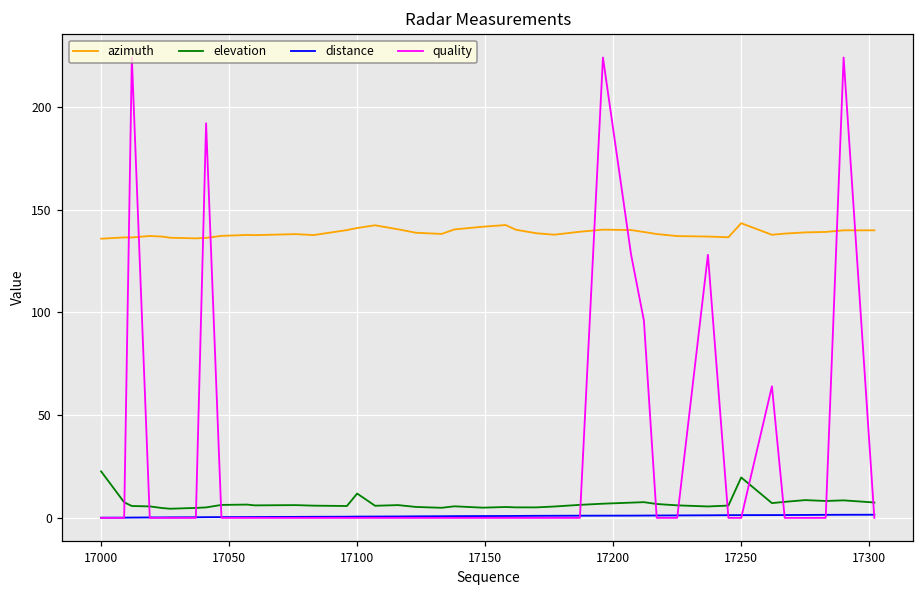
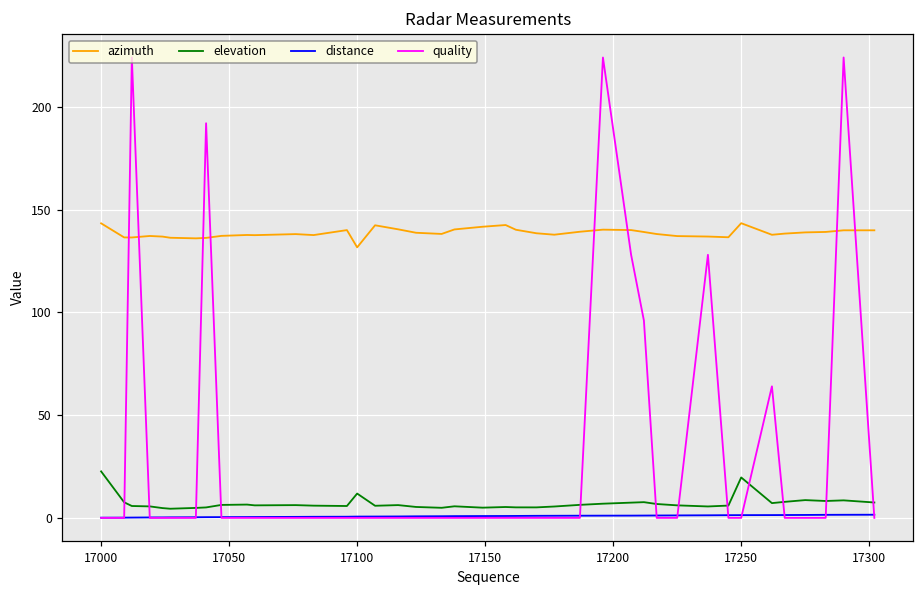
  {
    "azimuth": {
-     "17000": 136,
-     "17100": 141,
+     "17000": 143,
+     "17100": 132,
      "17250": 143
    },
    "elevation": {
      "17000": 23,
      "17100": 12,
      "17250": 20
    }
  }
